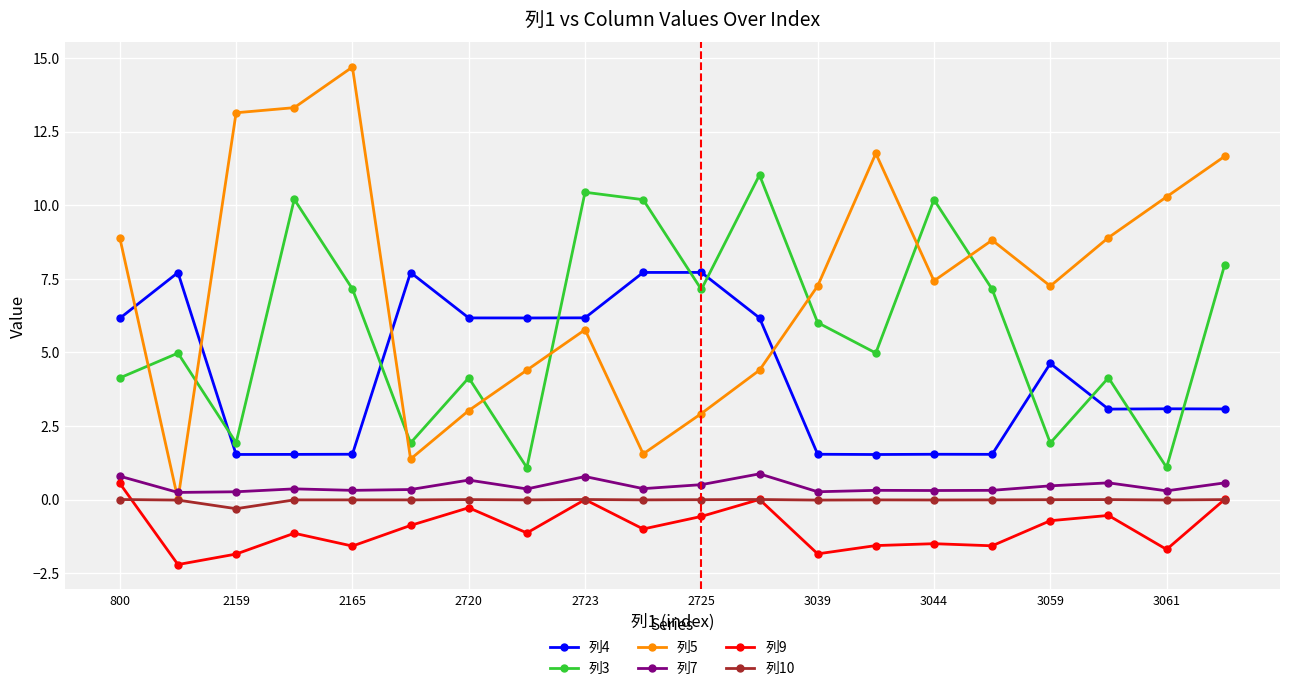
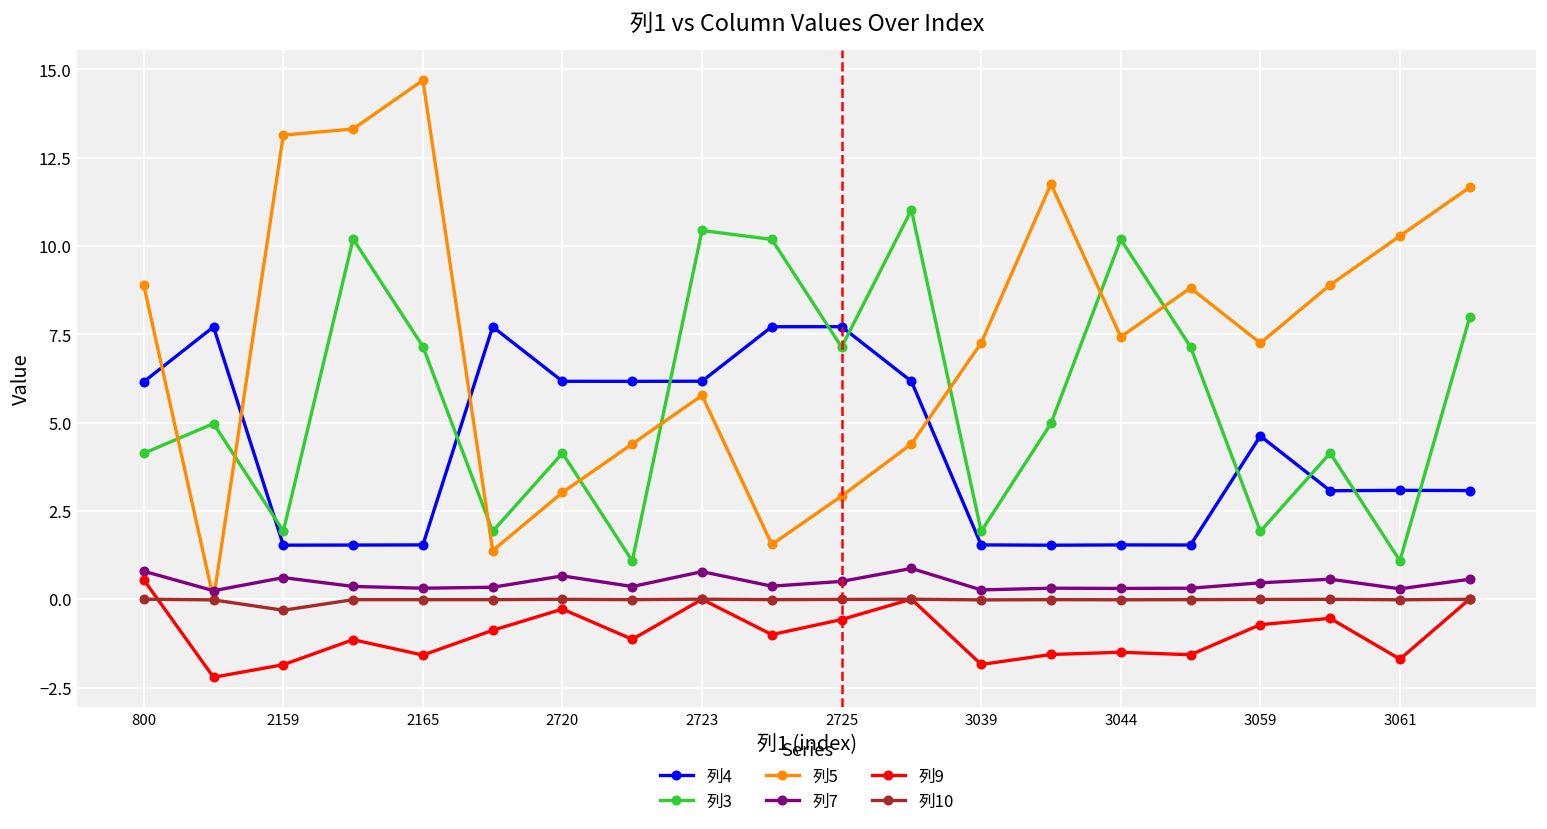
  {
    "列4": {
      "800": 6.2,
      "2159": 1.5,
      "2165": 1.5,
      "2720": 6.2,
      "2723": 6.2,
      "2725": 7.7,
      "3039": 1.5,
      "3044": 1.5,
      "3059": 4.6,
      "3061": 3.1
    },
    "列3": {
      "800": 4.1,
      "2159": 1.9,
      "2165": 7.2,
      "2720": 4.1,
      "2723": 10.4,
      "2725": 7.1,
-     "3039": 6.0,
+     "3039": 1.9,
      "3044": 10.2,
      "3059": 1.9,
      "3061": 1.1
    },
    "列5": {
      "800": 8.9,
      "2159": 13.1,
      "2165": 14.7,
      "2720": 3.0,
      "2723": 5.8,
      "2725": 2.9,
      "3039": 7.3,
      "3044": 7.4,
      "3059": 7.3,
      "3061": 10.3
    },
    "列7": {
      "800": 0.8,
-     "2159": 0.3,
+     "2159": 0.6,
      "2165": 0.3,
      "2720": 0.7,
      "2723": 0.8,
      "2725": 0.5,
      "3039": 0.3,
      "3044": 0.3,
      "3059": 0.5,
      "3061": 0.3
    },
    "列9": {
      "800": 0.5,
      "2159": -1.9,
      "2165": -1.6,
      "2720": -0.3,
      "2725": -0.6,
      "3039": -1.8,
      "3044": -1.5,
      "3059": -0.7,
      "3061": -1.7
    },
    "列10": {
      "800": 0.0,
      "2159": -0.3,
      "2165": 0.0,
      "2720": 0.0,
      "2725": 0.0,
      "3039": 0.0,
      "3044": 0.0,
      "3059": 0.0,
      "3061": 0.0
    }
  }
